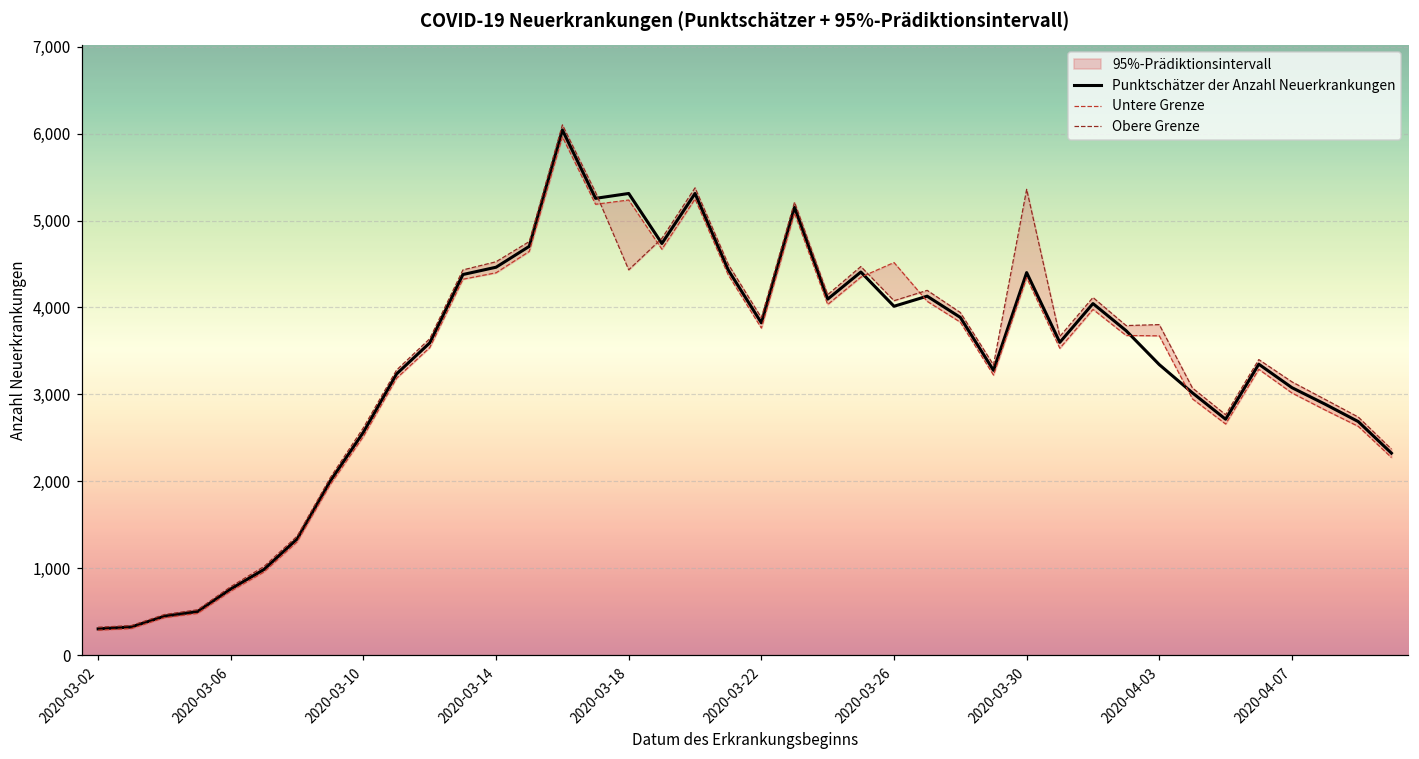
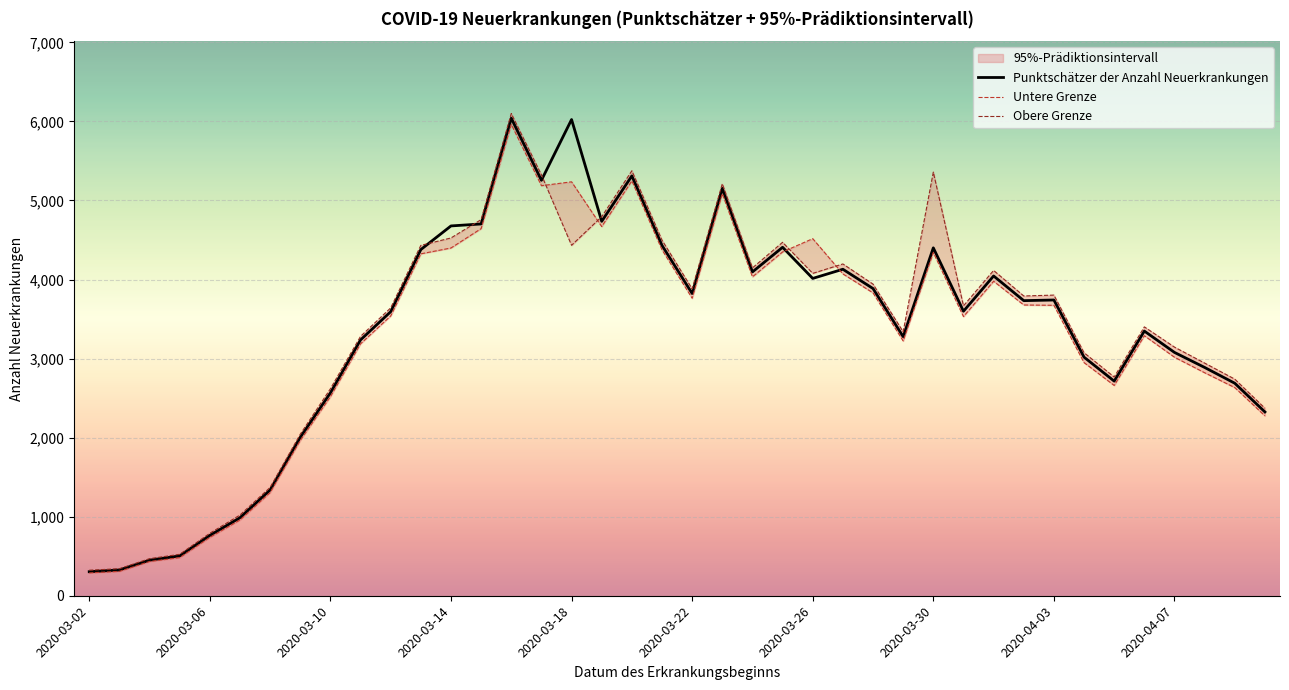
  {
    "Punktschätzer der Anzahl Neuerkrankungen": {
      "2020-03-10": "2,600",
-     "2020-03-14": "4,500",
-     "2020-03-18": "5,300",
+     "2020-03-14": "4,700",
+     "2020-03-18": "6,000",
      "2020-03-22": "3,800",
      "2020-03-26": "4,000",
      "2020-03-30": "4,400",
-     "2020-04-03": "3,300",
+     "2020-04-03": "3,700",
      "2020-04-07": "3,100"
    }
  }
